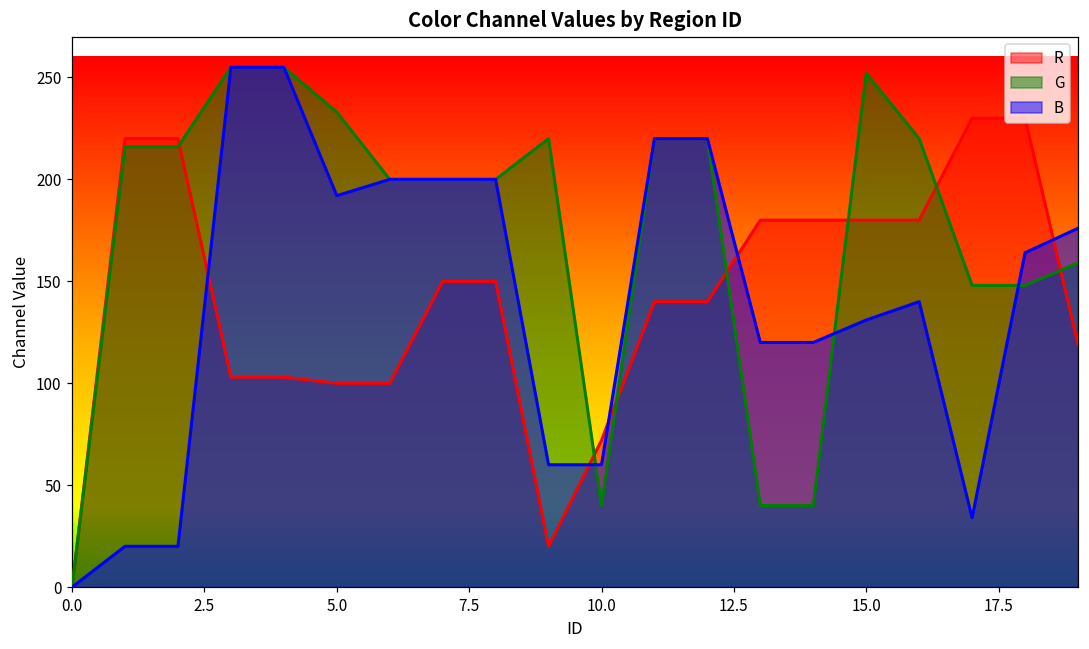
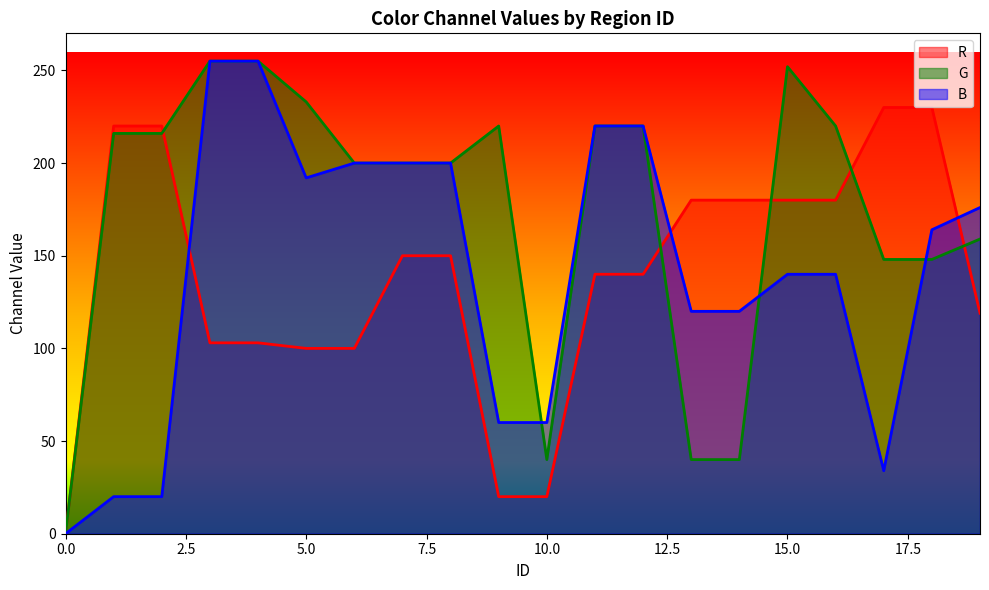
  {
    "R": {
      "5.0": 100,
-     "10.0": 72,
+     "10.0": 20,
      "15.0": 180
    },
    "G": {
      "5.0": 233,
      "10.0": 40,
      "15.0": 252
    },
    "B": {
      "5.0": 192,
      "10.0": 60,
-     "15.0": 131
+     "15.0": 140
    }
  }
